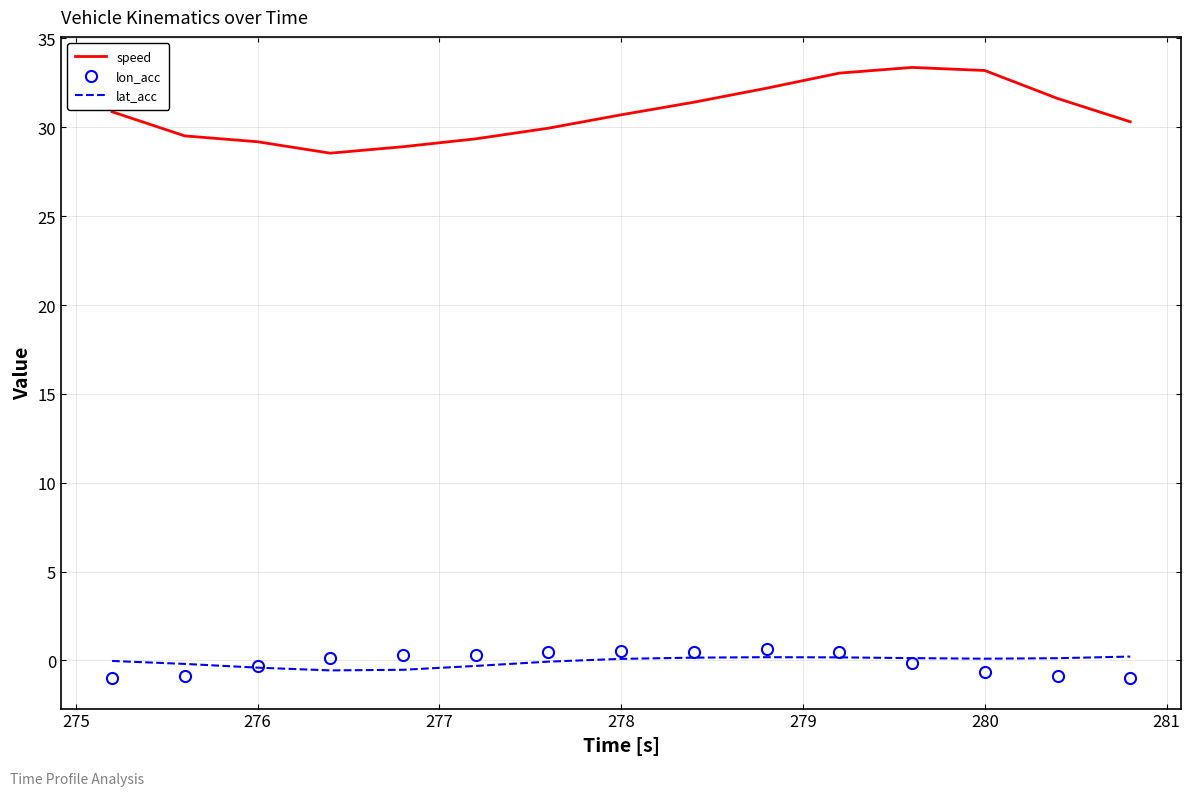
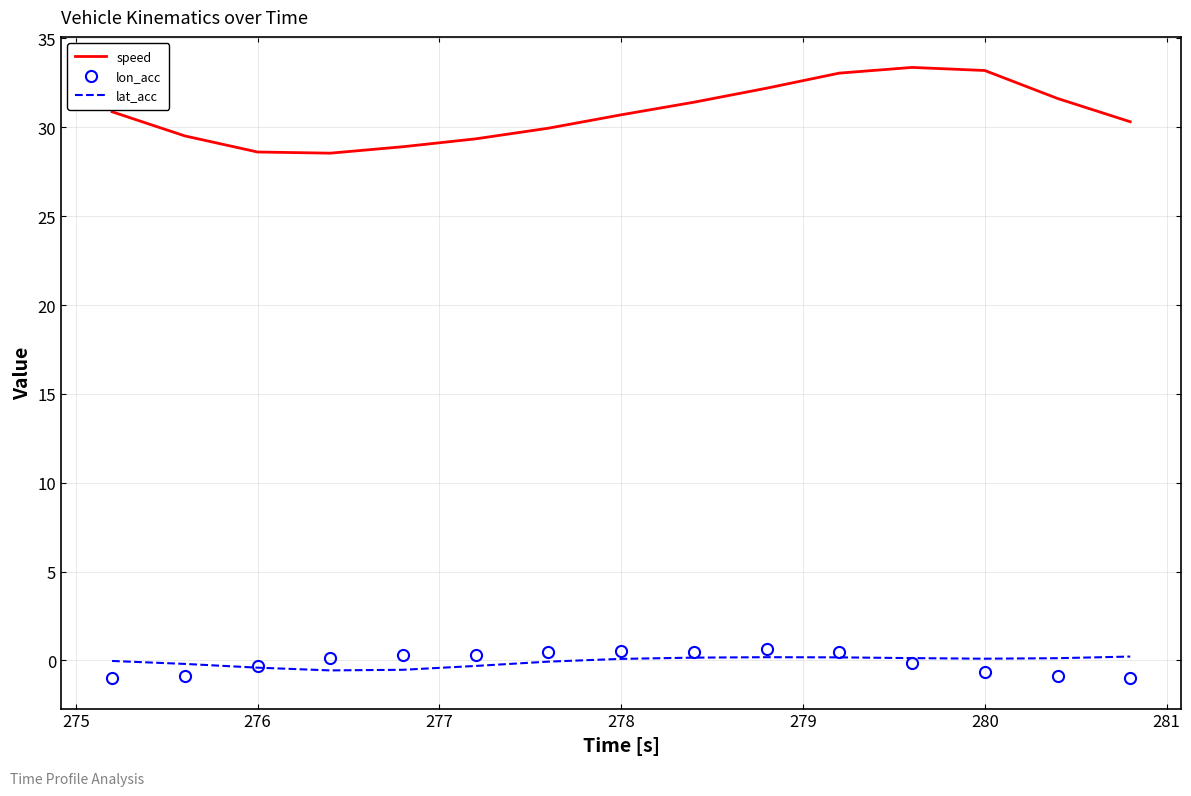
  {
    "speed": {
-     "276": 29.2,
+     "276": 28.6,
      "278": 30.7,
      "280": 33.2
    }
  }
